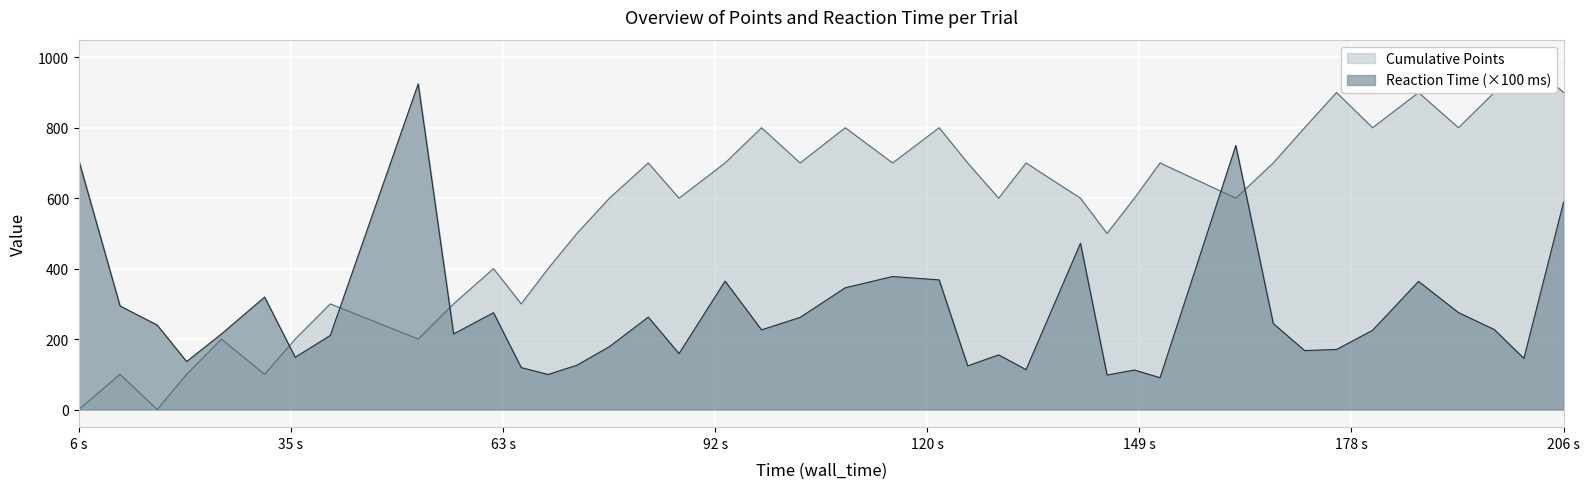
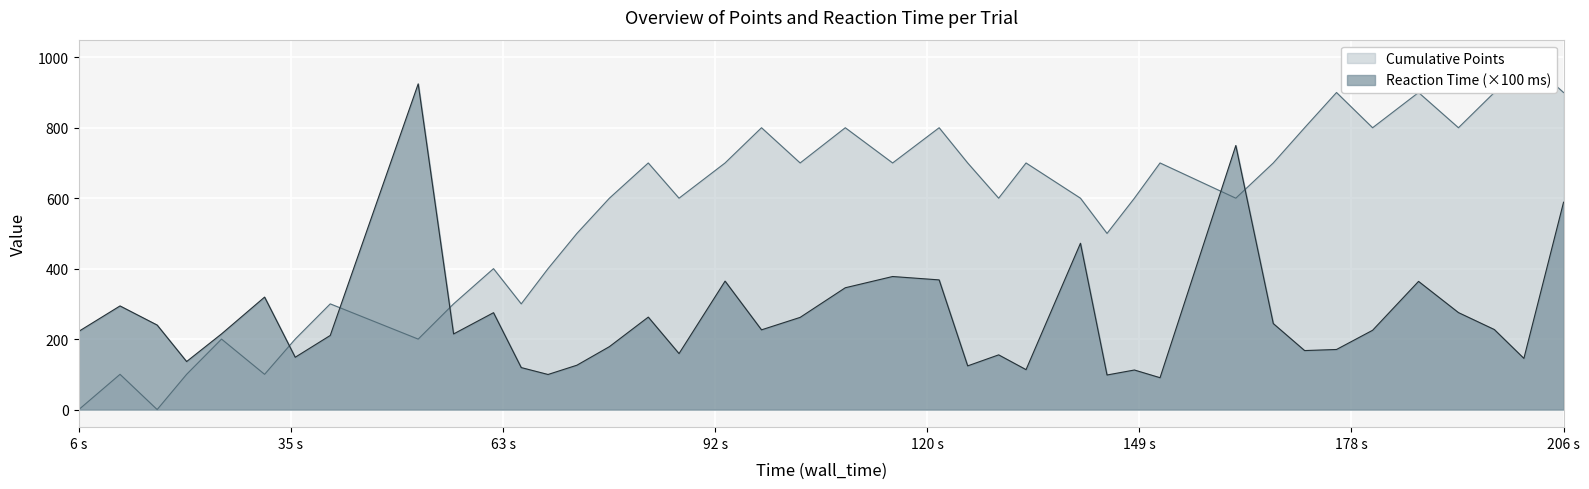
  {
    "Cumulative Points": {
      "6 s": 0,
      "206 s": 900
    },
    "Reaction Time (×100 ms)": {
-     "6 s": 710,
+     "6 s": 220,
      "206 s": 590
    }
  }
